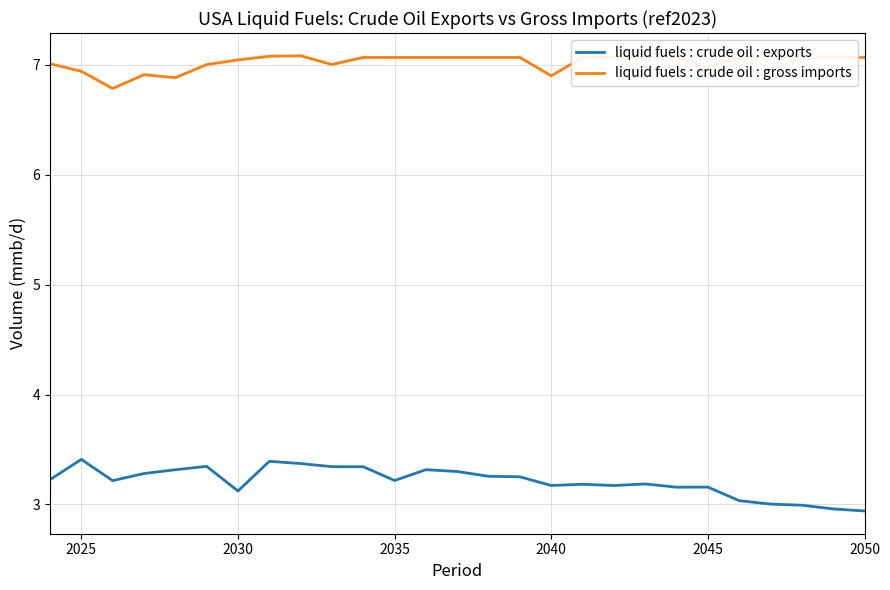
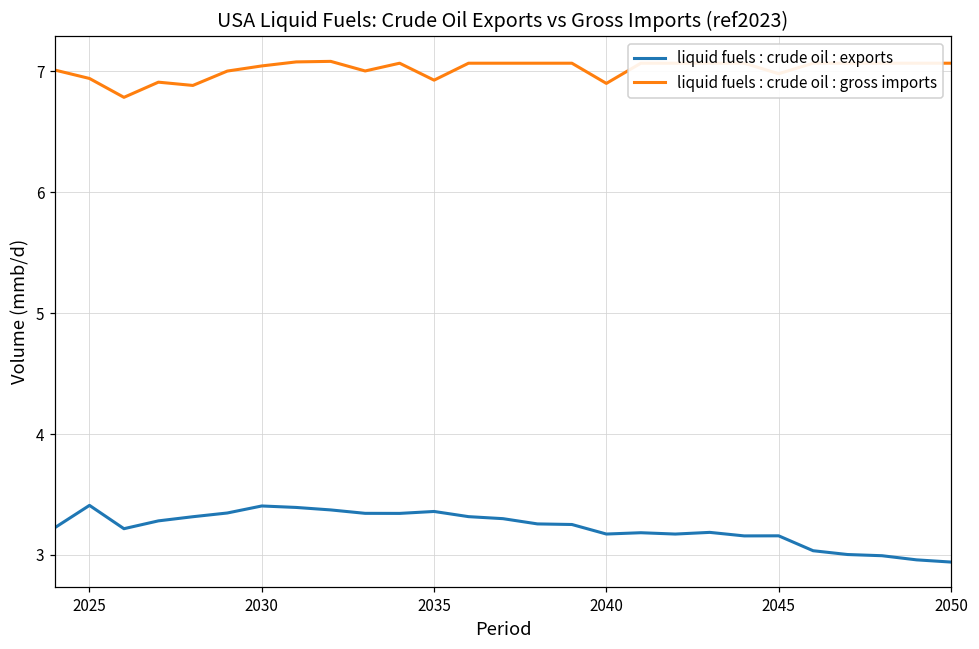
  {
    "liquid fuels : crude oil : exports": {
      "2025": 3.41,
-     "2030": 3.12,
-     "2035": 3.22,
+     "2030": 3.40,
+     "2035": 3.36,
      "2040": 3.17,
      "2045": 3.16,
      "2050": 2.94
    },
    "liquid fuels : crude oil : gross imports": {
      "2025": 6.94,
      "2030": 7.05,
-     "2035": 7.07,
+     "2035": 6.93,
      "2040": 6.90,
      "2050": 7.07
    }
  }
